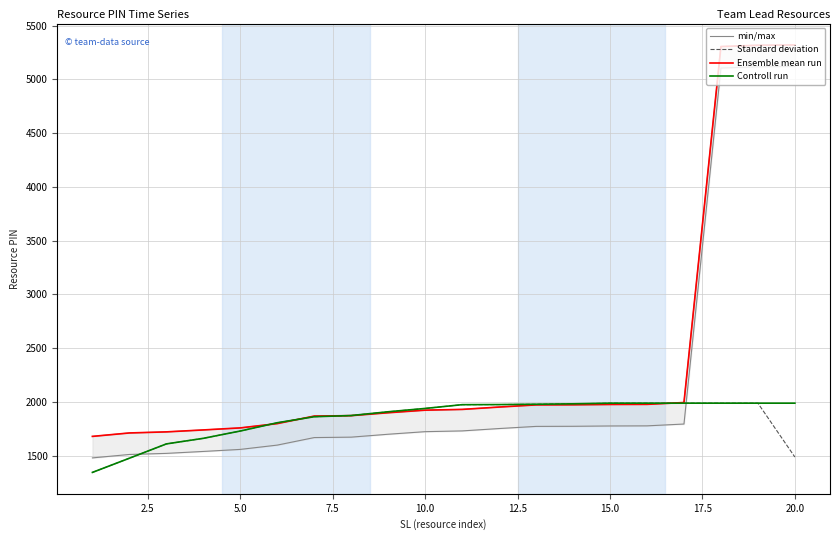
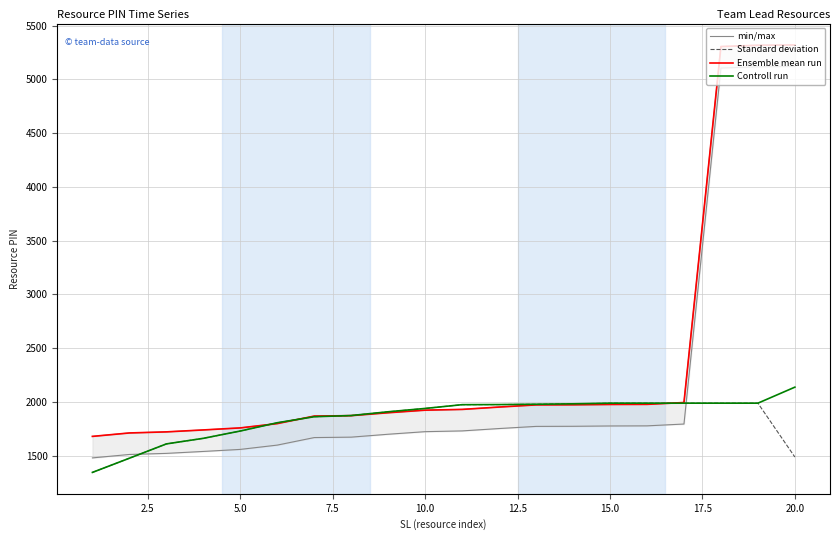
  {
    "Ensemble mean run": {
      "5.0": 1760
    },
    "Standard deviation": {
      "20.0": 1490
    },
    "Controll run": {
-     "20.0": 1990
+     "20.0": 2140
    }
  }
